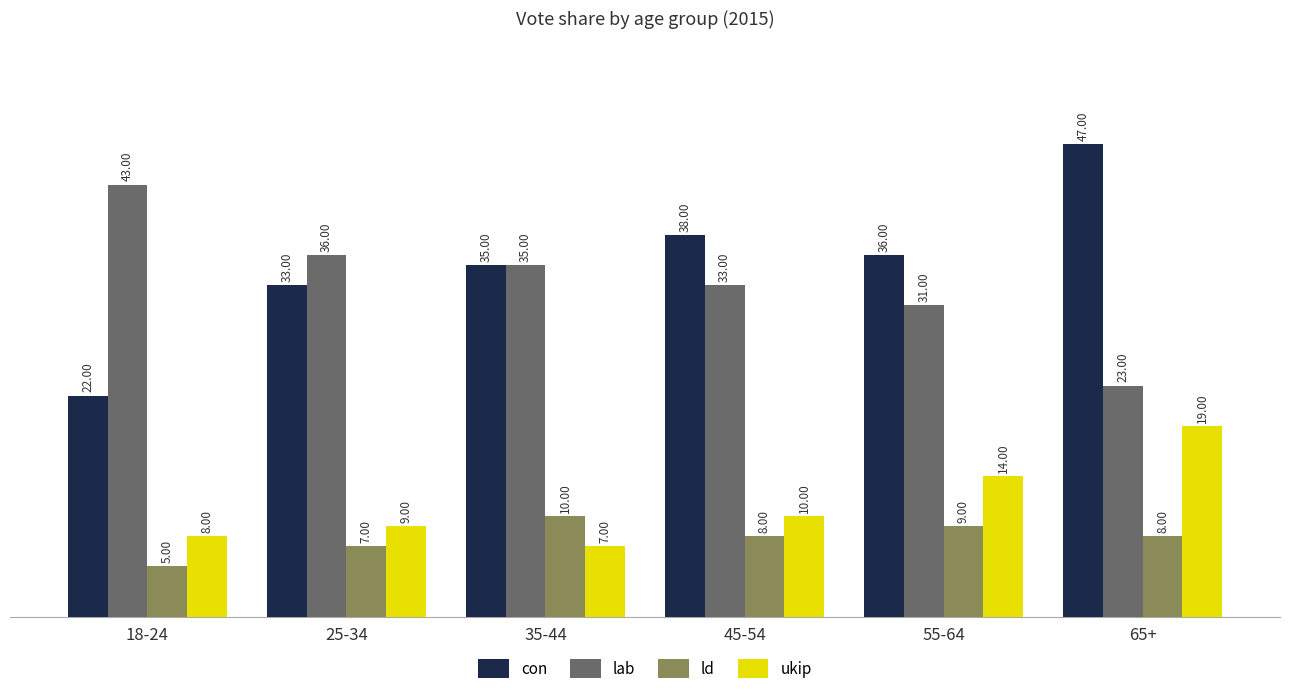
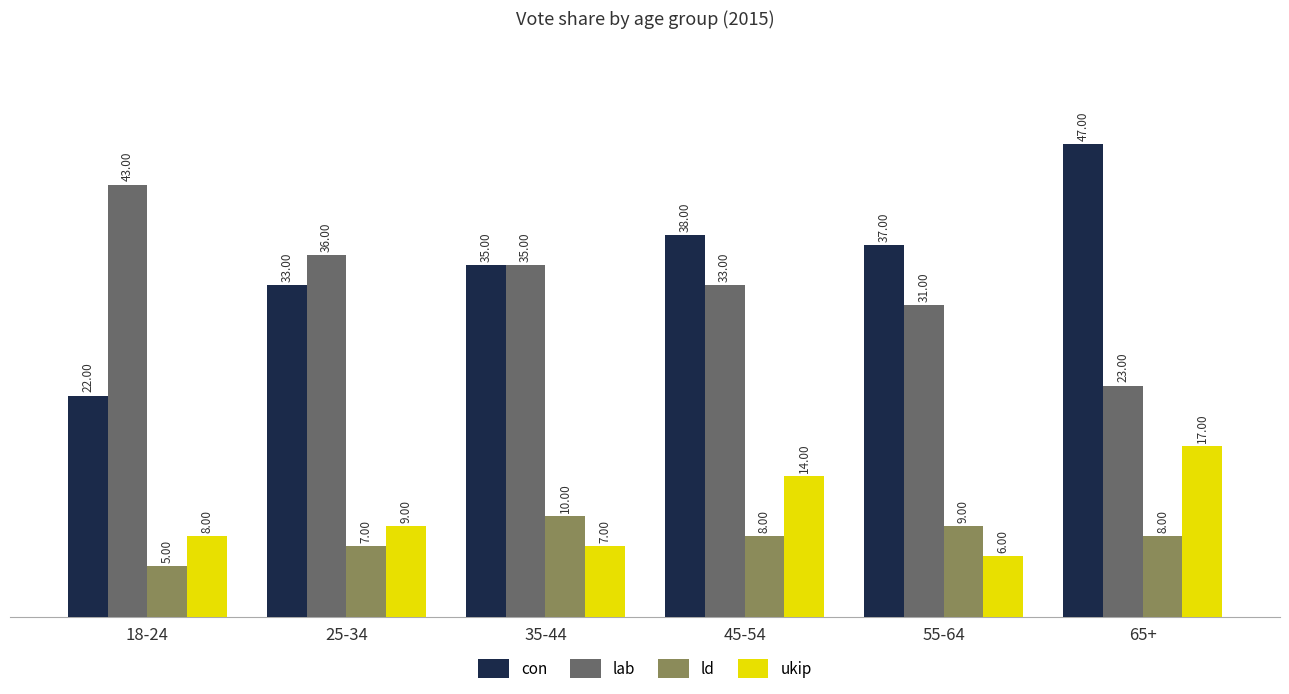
  {
    "con": {
      "18-24": 22.00,
      "25-34": 33.00,
      "35-44": 35.00,
      "45-54": 38.00,
-     "55-64": 36.00,
+     "55-64": 37.00,
      "65+": 47.00
    },
    "ukip": {
      "18-24": 8.00,
      "25-34": 9.00,
      "35-44": 7.00,
-     "45-54": 10.00,
-     "55-64": 14.00,
-     "65+": 19.00
+     "45-54": 14.00,
+     "55-64": 6.00,
+     "65+": 17.00
    }
  }
